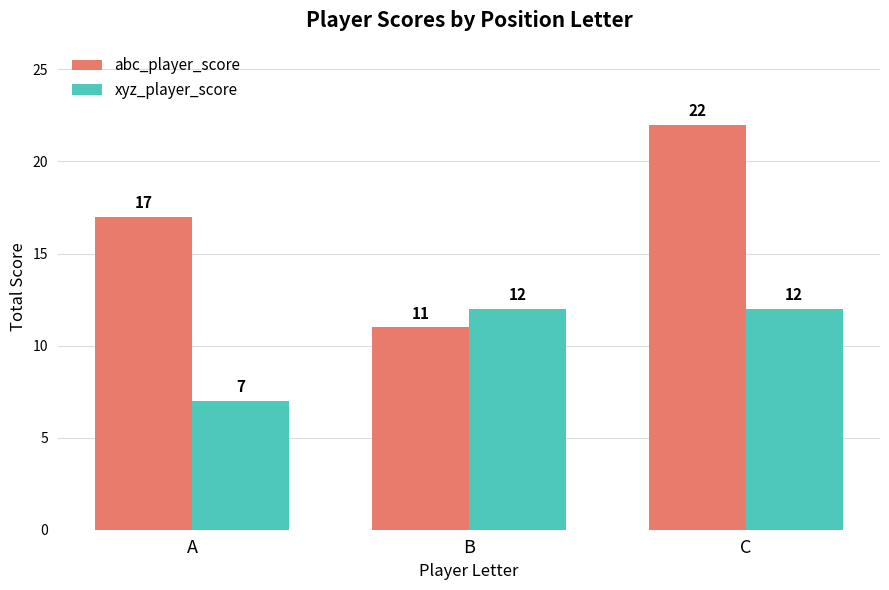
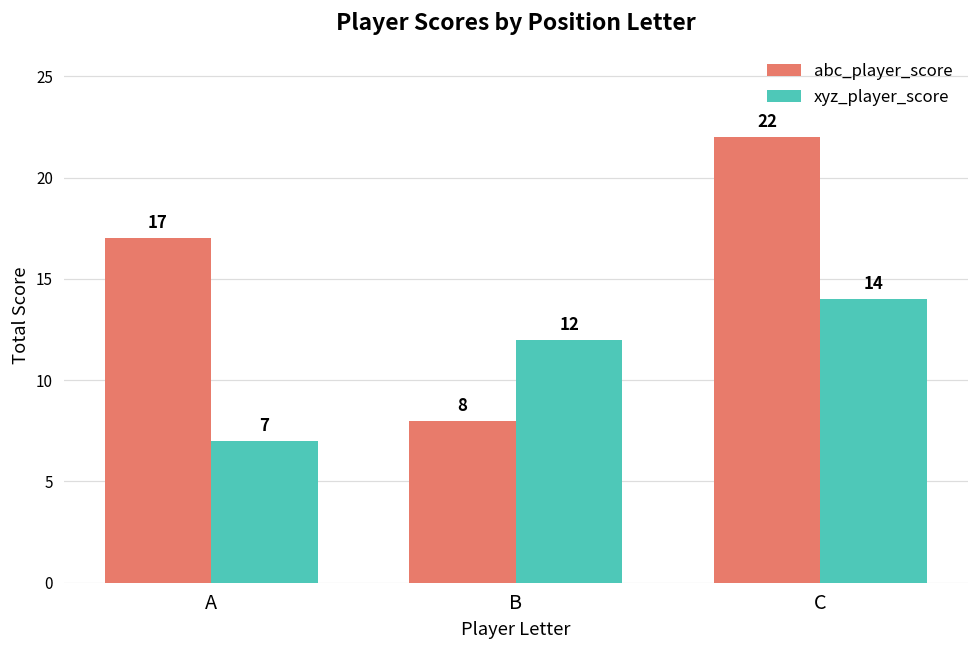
  {
    "abc_player_score": {
      "A": 17,
-     "B": 11,
+     "B": 8,
      "C": 22
    },
    "xyz_player_score": {
      "A": 7,
      "B": 12,
-     "C": 12
+     "C": 14
    }
  }
